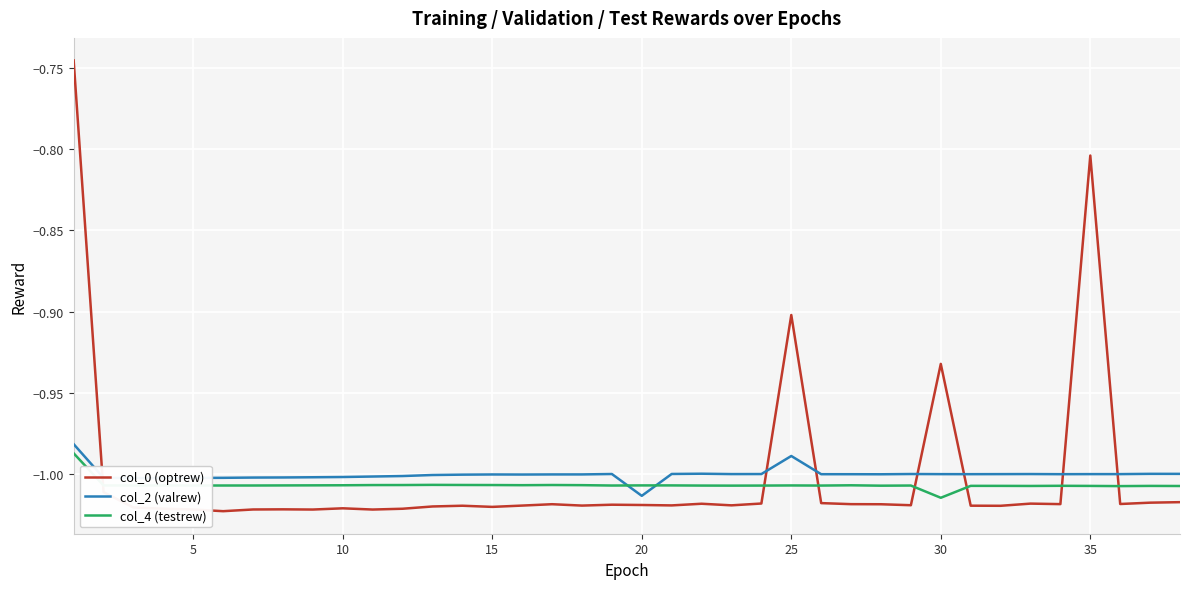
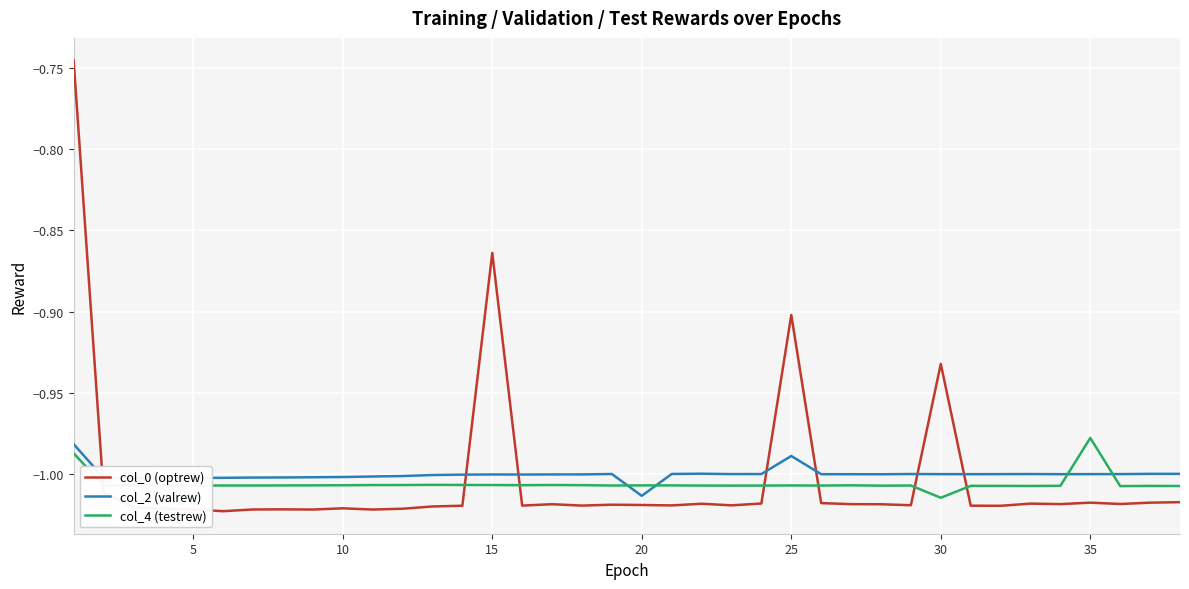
  {
    "col_0 (optrew)": {
      "10": -1.021,
-     "15": -1.020,
+     "15": -0.864,
      "20": -1.019,
      "25": -0.902,
      "30": -0.932,
-     "35": -0.804
+     "35": -1.018
    },
    "col_2 (valrew)": {
      "10": -1.002,
      "15": -1.000,
      "20": -1.013,
      "25": -0.989,
      "30": -1.000,
      "35": -1.000
    },
    "col_4 (testrew)": {
      "10": -1.007,
      "15": -1.007,
      "20": -1.007,
      "25": -1.007,
      "30": -1.015,
-     "35": -1.007
+     "35": -0.978
    }
  }
